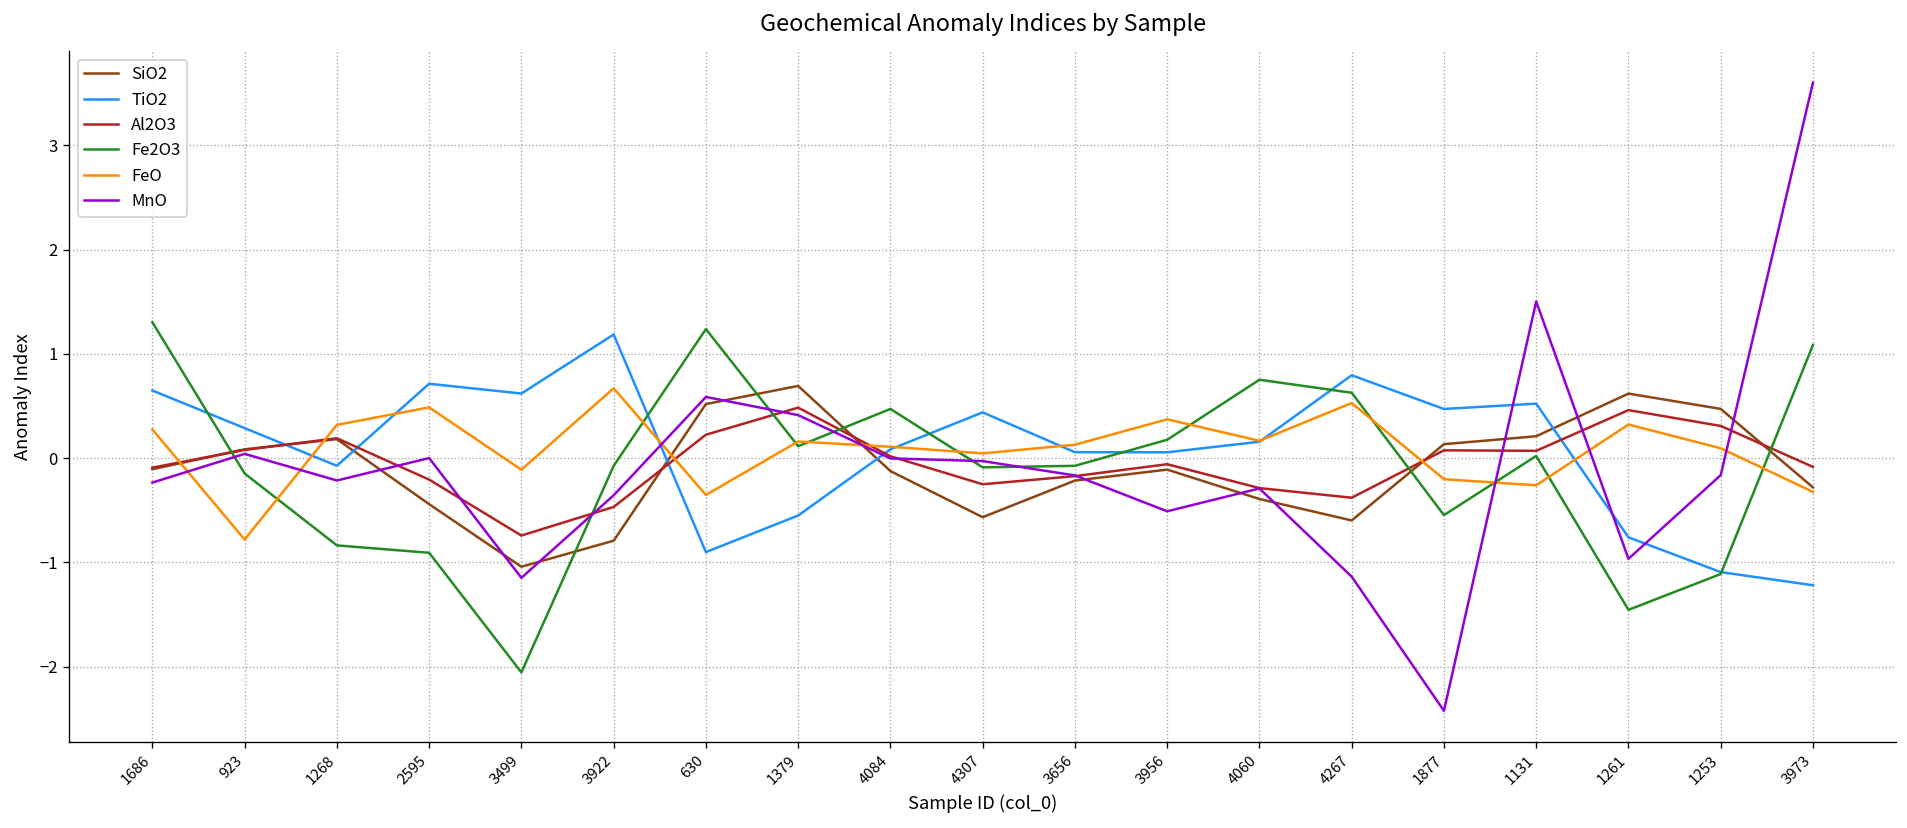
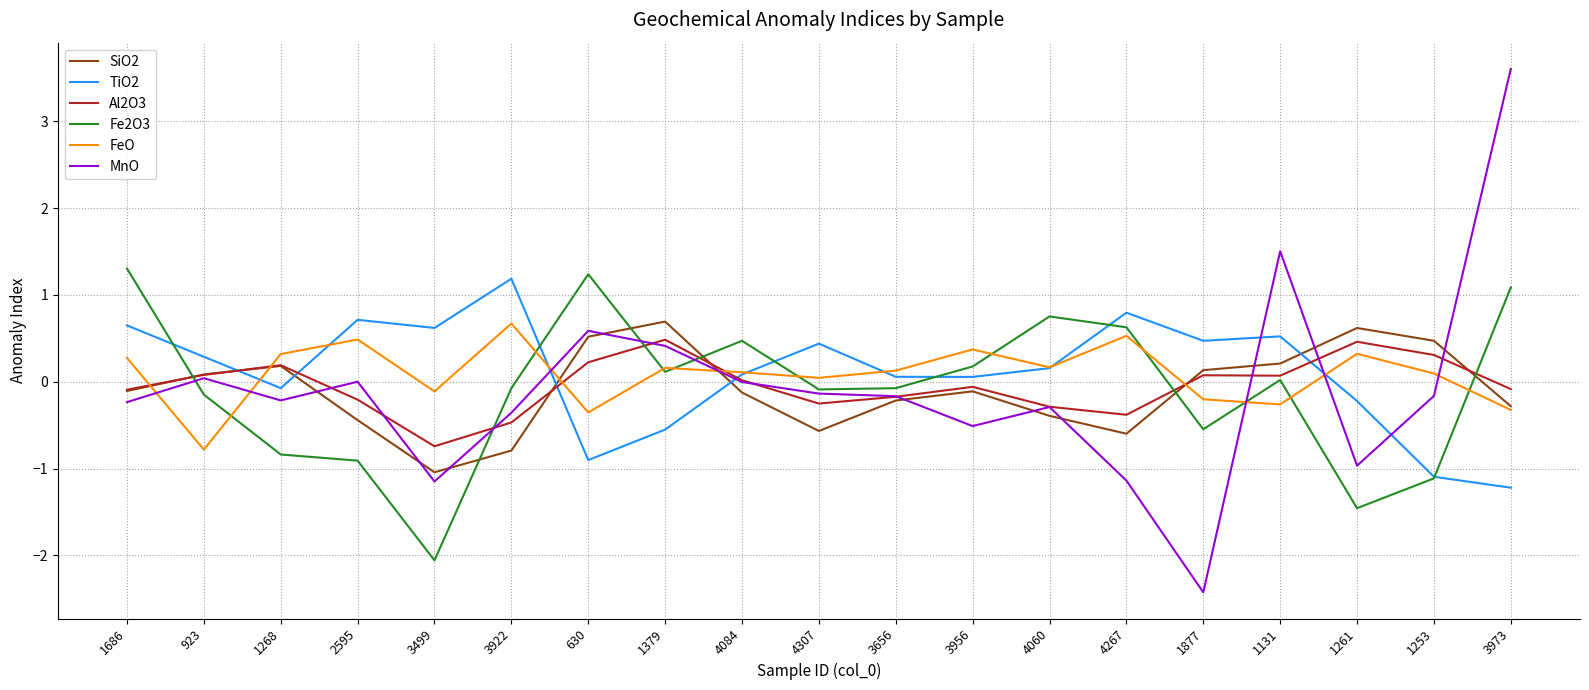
  {
    "TiO2": {
      "1686": 0.6,
      "923": 0.3,
      "1268": -0.1,
      "2595": 0.7,
      "3499": 0.6,
      "3922": 1.2,
      "630": -0.9,
      "1379": -0.6,
      "4307": 0.4,
      "3656": 0.1,
      "3956": 0.1,
      "4267": 0.8,
      "1877": 0.5,
      "1131": 0.5,
-     "1261": -0.8,
+     "1261": -0.2,
      "3973": -1.2
    },
    "Fe2O3": {
      "1686": 1.3,
      "923": -0.1,
      "1268": -0.8,
      "2595": -0.9,
      "3499": -2.1,
      "3922": -0.1,
      "630": 1.2,
      "1379": 0.1,
      "4084": 0.5,
      "4307": -0.1,
      "3656": -0.1,
      "3956": 0.2,
      "4060": 0.8,
      "4267": 0.6,
      "1877": -0.5,
      "1131": 0.0,
      "1261": -1.5,
      "3973": 1.1
    },
    "FeO": {
      "1686": 0.3,
      "923": -0.8,
      "1268": 0.3,
      "2595": 0.5,
      "3499": -0.1,
      "3922": 0.7,
      "630": -0.4,
      "1379": 0.2,
      "4307": 0.0,
      "3656": 0.1,
      "3956": 0.4,
      "4267": 0.5,
      "1877": -0.2,
      "1131": -0.3,
      "1261": 0.3,
      "1253": 0.1,
      "3973": -0.3
    },
    "MnO": {
      "1686": -0.2,
      "923": 0.0,
      "1268": -0.2,
      "2595": 0.0,
      "3499": -1.1,
      "3922": -0.4,
      "630": 0.6,
      "1379": 0.4,
-     "4307": 0.0,
+     "4307": -0.1,
      "3956": -0.5,
      "4267": -1.1,
      "1877": -2.4,
      "1131": 1.5,
      "1261": -1.0,
      "1253": -0.2,
      "3973": 3.6
    }
  }
